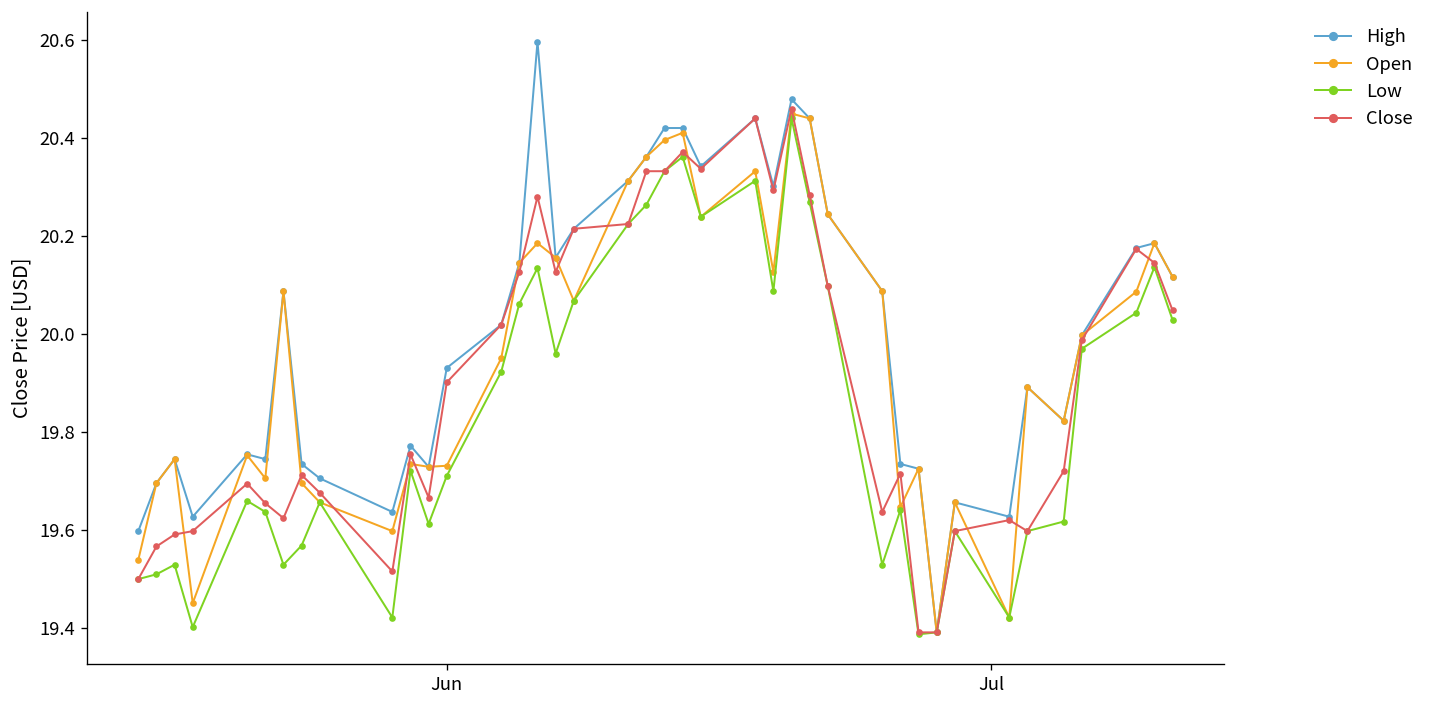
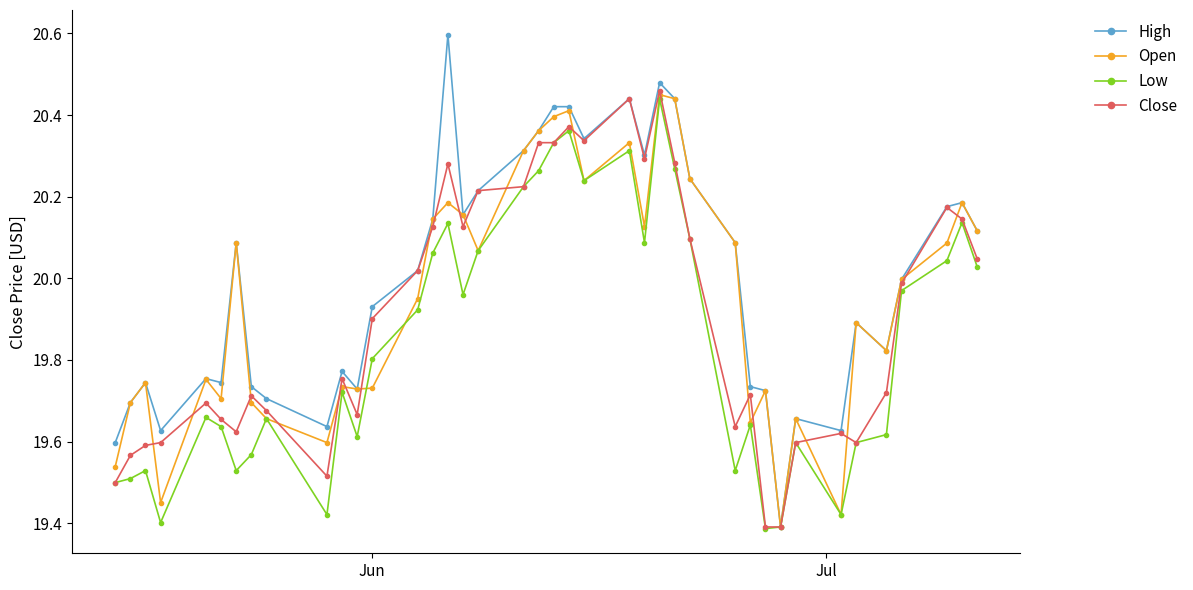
  {
    "High": {
      "Jun": 19.93
    },
    "Open": {
      "Jun": 19.73
    },
    "Low": {
-     "Jun": 19.71
+     "Jun": 19.80
    },
    "Close": {
      "Jun": 19.90
    }
  }
